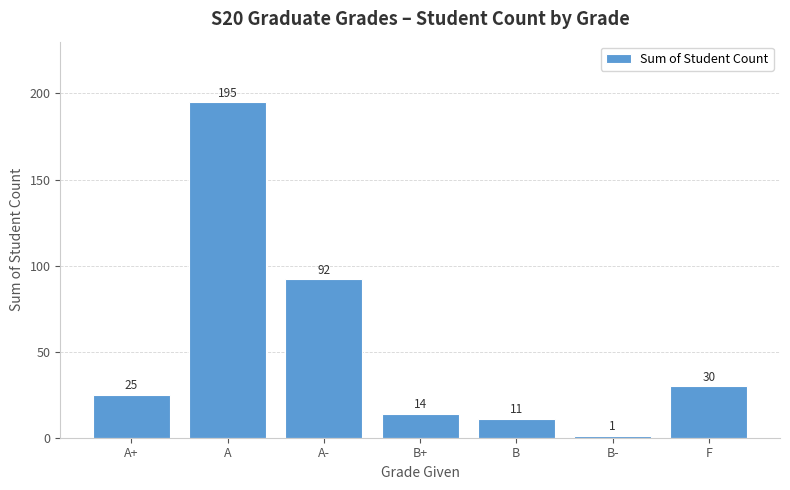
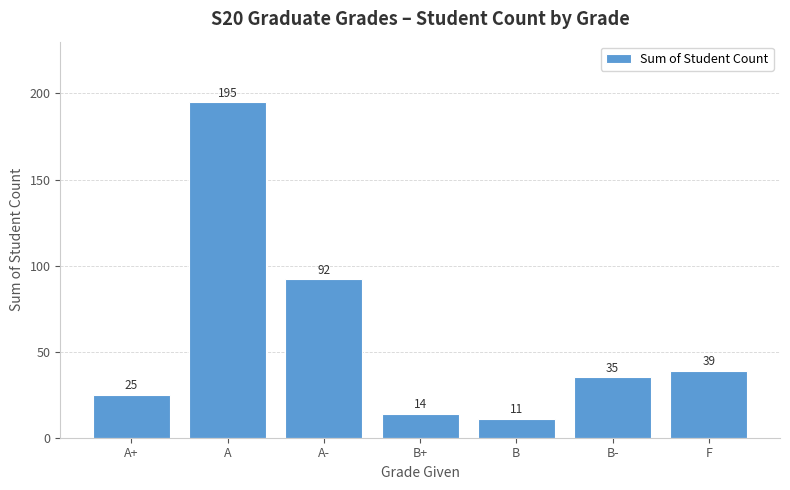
  {
    "A+": 25,
    "A": 195,
    "A-": 92,
    "B+": 14,
    "B": 11,
-   "B-": 1,
-   "F": 30
+   "B-": 35,
+   "F": 39
  }
